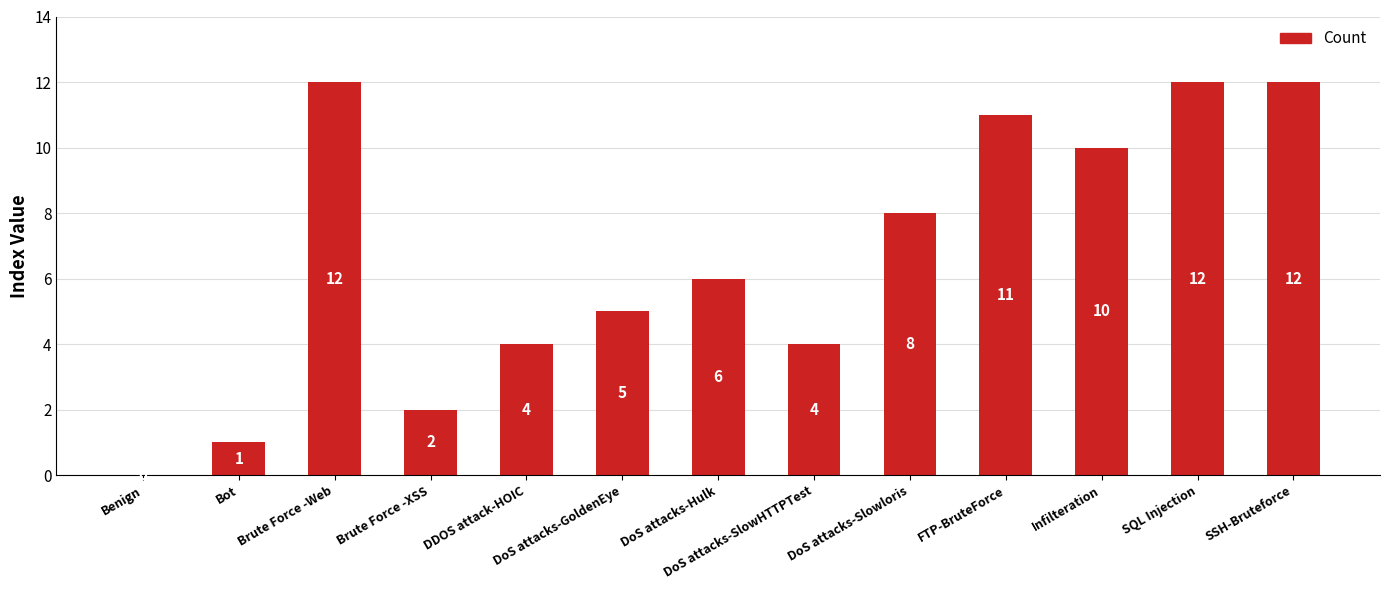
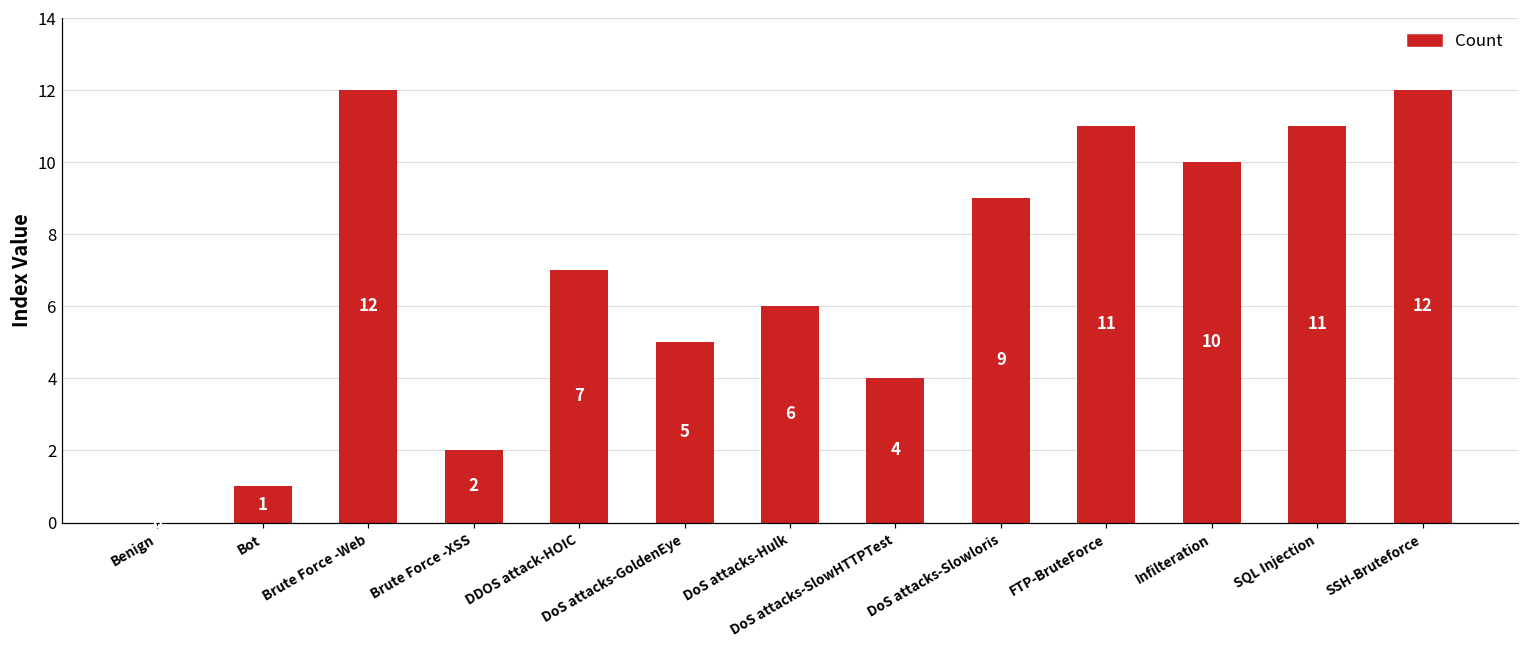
  {
    "Bot": 1,
    "Brute Force -Web": 12,
    "Brute Force -XSS": 2,
-   "DDOS attack-HOIC": 4,
+   "DDOS attack-HOIC": 7,
    "DoS attacks-GoldenEye": 5,
    "DoS attacks-Hulk": 6,
    "DoS attacks-SlowHTTPTest": 4,
-   "DoS attacks-Slowloris": 8,
+   "DoS attacks-Slowloris": 9,
    "FTP-BruteForce": 11,
    "Infilteration": 10,
-   "SQL Injection": 12,
+   "SQL Injection": 11,
    "SSH-Bruteforce": 12
  }
